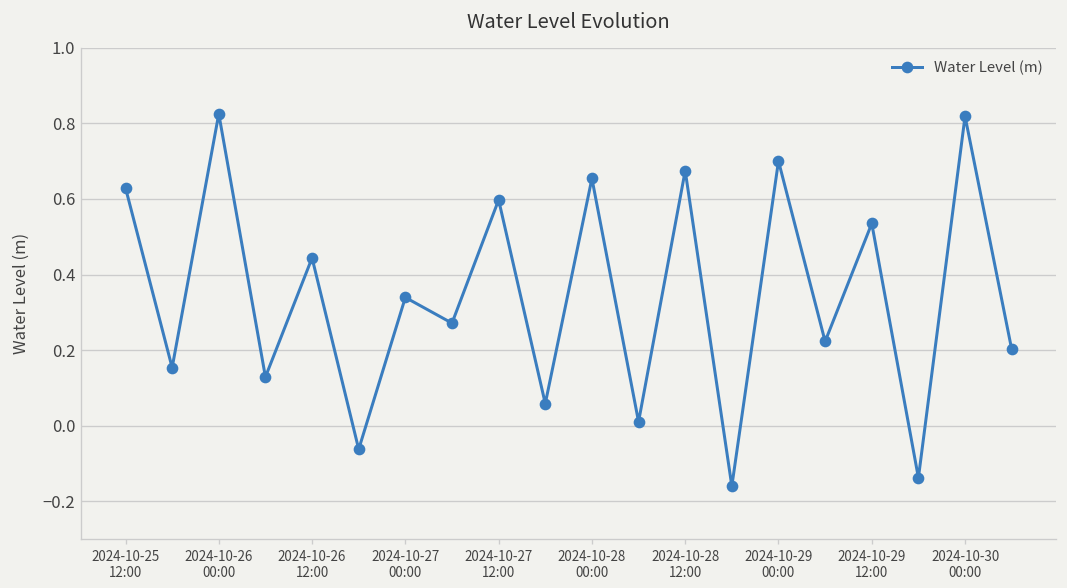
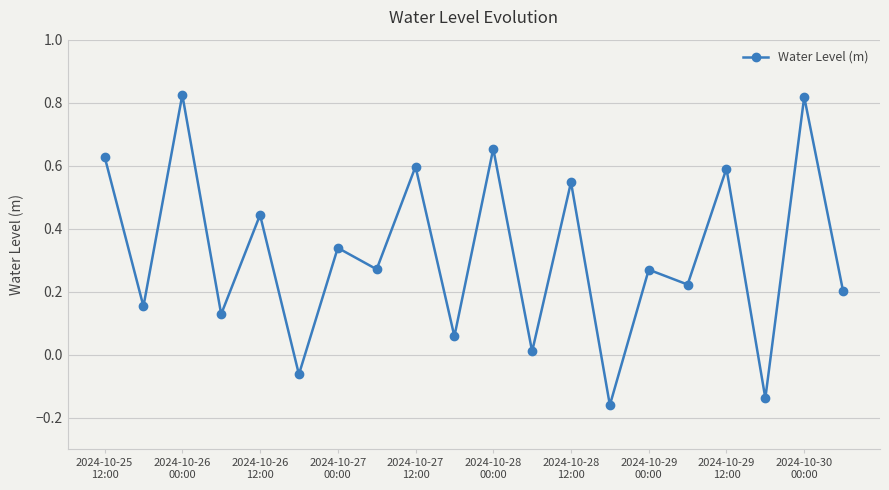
  {
    "2024-10-25 12:00": 0.63,
    "2024-10-26 00:00": 0.82,
    "2024-10-26 12:00": 0.44,
    "2024-10-27 00:00": 0.34,
    "2024-10-27 12:00": 0.60,
    "2024-10-28 00:00": 0.65,
-   "2024-10-28 12:00": 0.67,
-   "2024-10-29 00:00": 0.70,
-   "2024-10-29 12:00": 0.53,
+   "2024-10-28 12:00": 0.55,
+   "2024-10-29 00:00": 0.27,
+   "2024-10-29 12:00": 0.59,
    "2024-10-30 00:00": 0.82
  }
